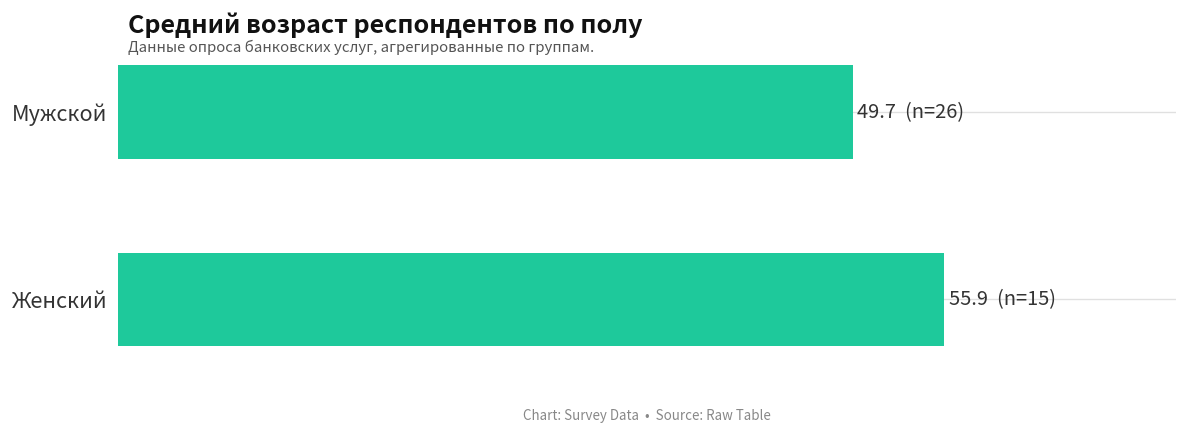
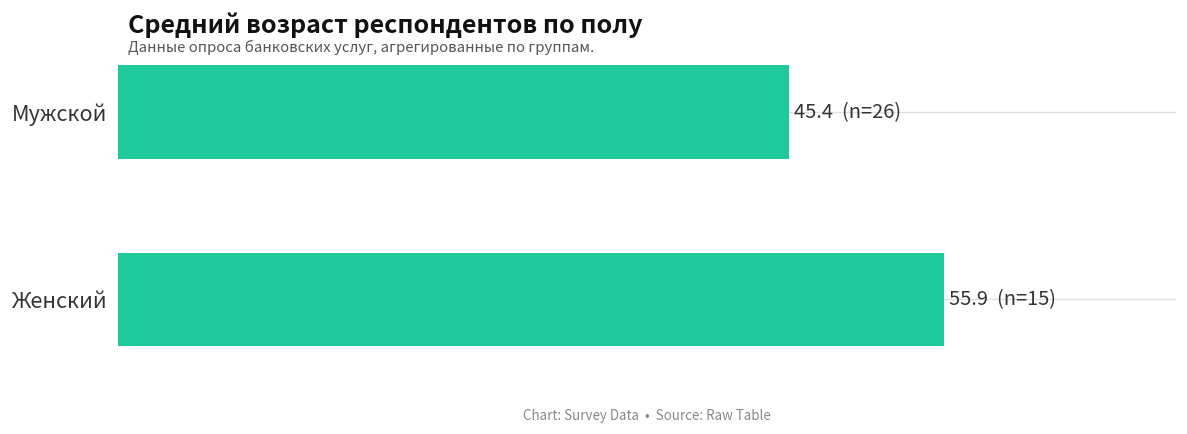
  {
-   "Мужской": 49.7,
+   "Мужской": 45.4,
    "Женский": 55.9
  }
